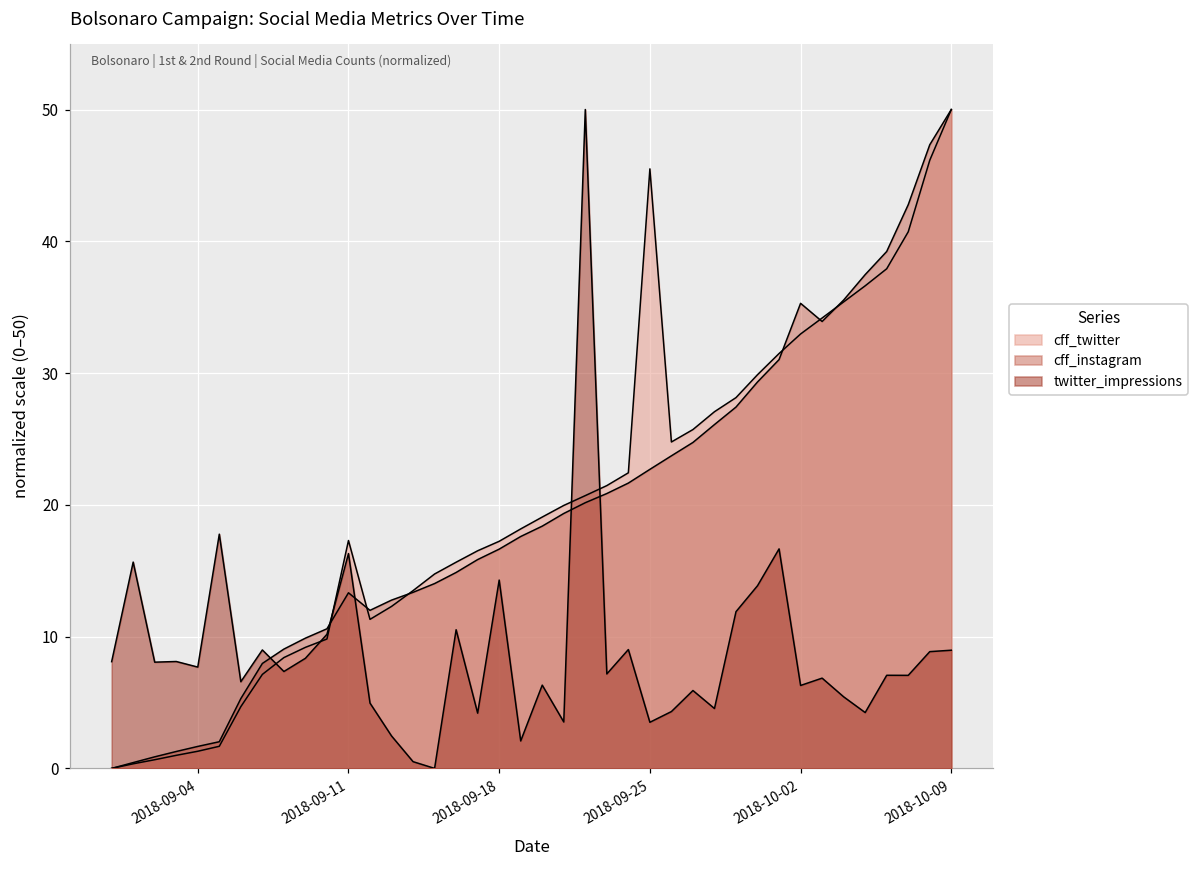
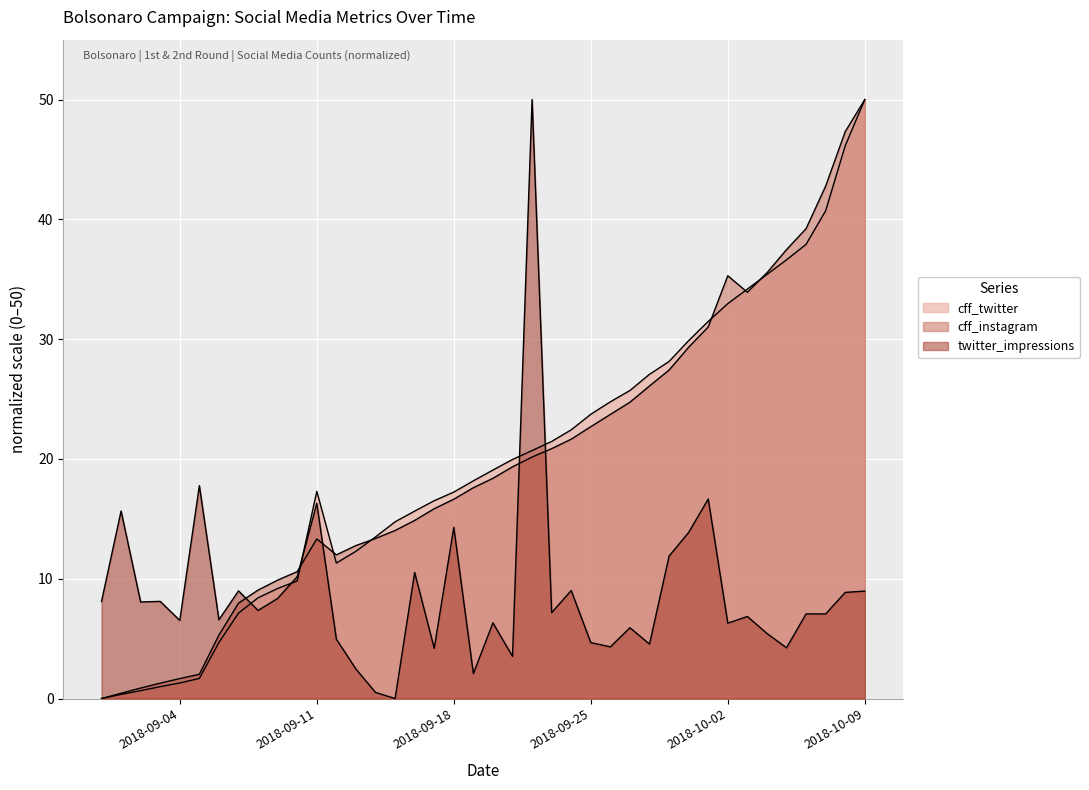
  {
    "cff_twitter": {
      "2018-09-04": 1.3,
      "2018-09-11": 17.3,
      "2018-09-18": 17.2,
-     "2018-09-25": 45.5,
+     "2018-09-25": 23.7,
      "2018-10-02": 33.0
    },
    "cff_instagram": {
      "2018-09-04": 1.7,
      "2018-09-11": 13.3,
      "2018-09-18": 16.6,
      "2018-09-25": 22.7,
      "2018-10-02": 35.3
    },
    "twitter_impressions": {
-     "2018-09-04": 7.7,
+     "2018-09-04": 6.5,
      "2018-09-11": 16.3,
      "2018-09-18": 14.3,
-     "2018-09-25": 3.5,
+     "2018-09-25": 4.7,
      "2018-10-02": 6.3,
      "2018-10-09": 9.0
    }
  }
